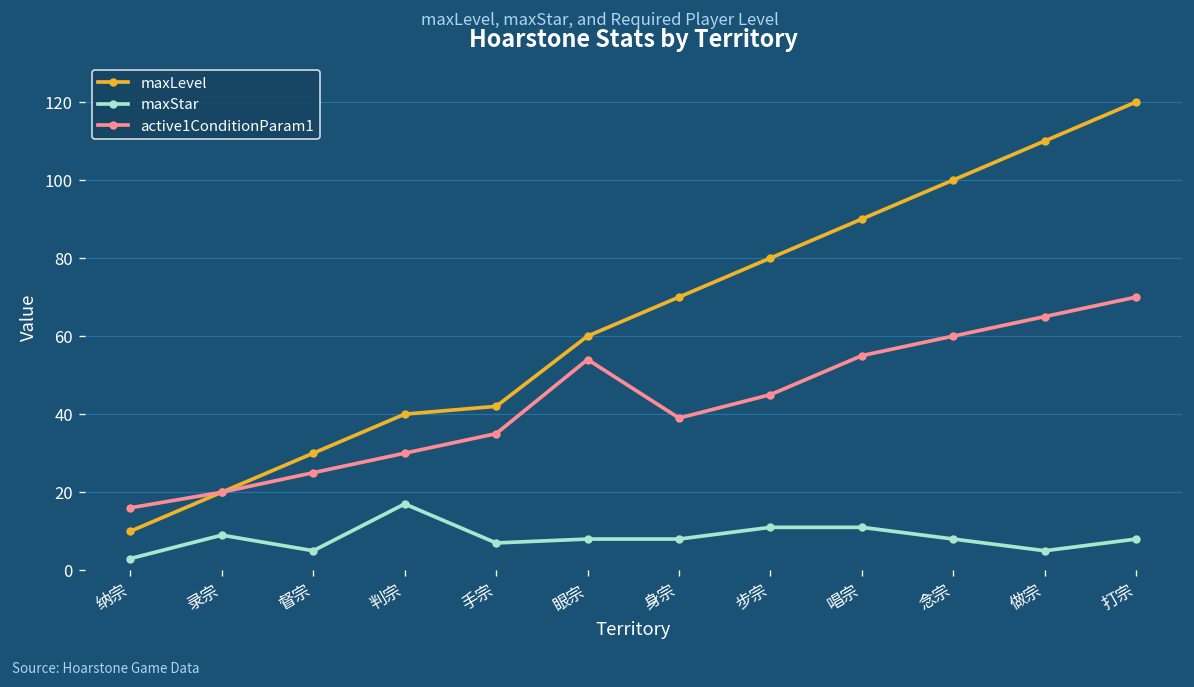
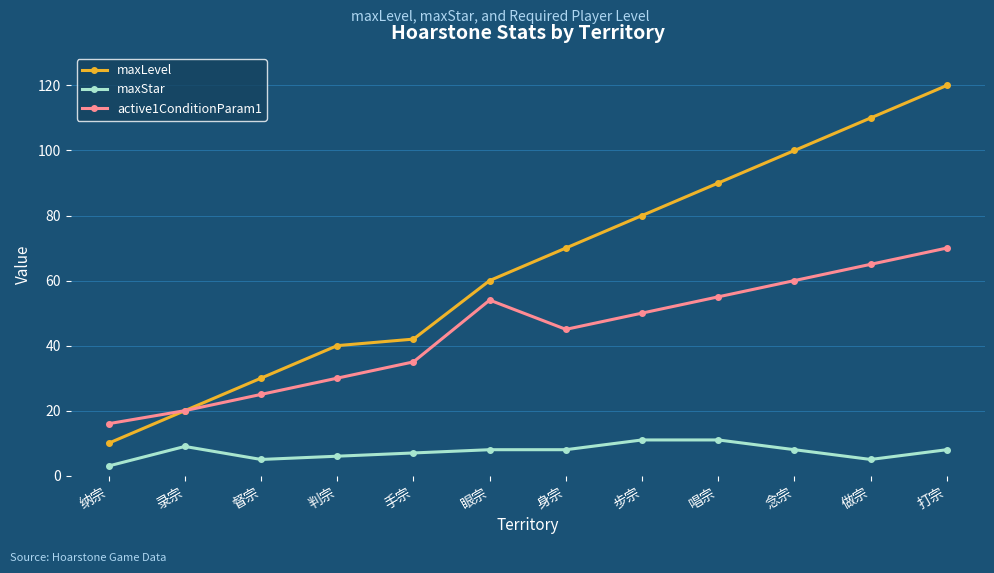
  {
    "maxLevel": {
      "纳宗": 10,
      "督宗": 30,
      "判宗": 40,
      "手宗": 42,
      "眼宗": 60,
      "身宗": 70,
      "步宗": 80,
      "唱宗": 90,
      "念宗": 100,
      "做宗": 110,
      "打宗": 120
    },
    "maxStar": {
      "纳宗": 3,
      "录宗": 9,
      "督宗": 5,
-     "判宗": 17,
+     "判宗": 6,
      "手宗": 7,
      "眼宗": 8,
      "身宗": 8,
      "步宗": 11,
      "唱宗": 11,
      "念宗": 8,
      "做宗": 5,
      "打宗": 8
    },
    "active1ConditionParam1": {
      "纳宗": 16,
      "督宗": 25,
      "判宗": 30,
      "手宗": 35,
      "眼宗": 54,
-     "身宗": 39,
-     "步宗": 45,
+     "身宗": 45,
+     "步宗": 50,
      "唱宗": 55,
      "念宗": 60,
      "做宗": 65,
      "打宗": 70
    }
  }
